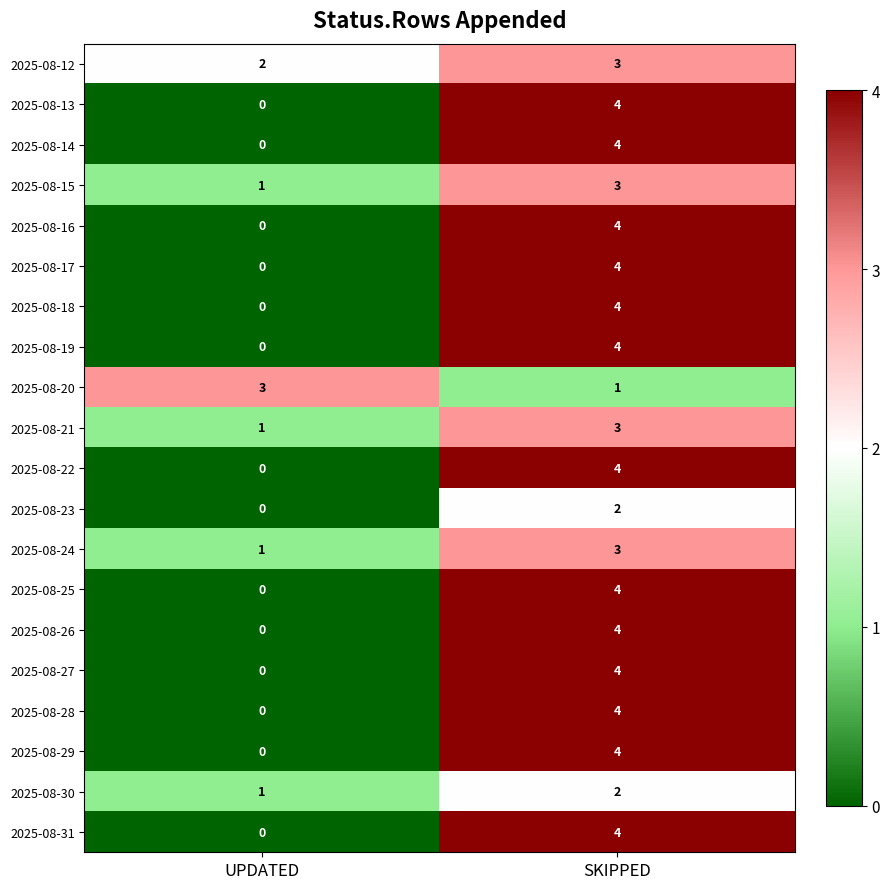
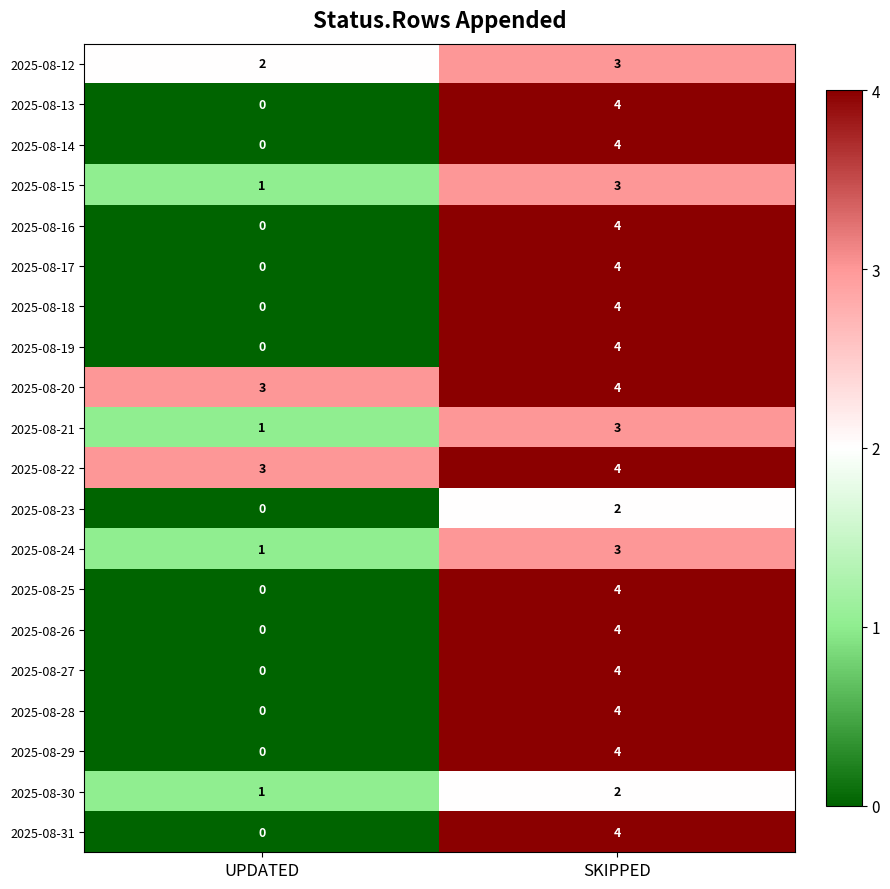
  {
    "2025-08-12": {
      "UPDATED": 2,
      "SKIPPED": 3
    },
    "2025-08-13": {
      "UPDATED": 0,
      "SKIPPED": 4
    },
    "2025-08-14": {
      "UPDATED": 0,
      "SKIPPED": 4
    },
    "2025-08-15": {
      "UPDATED": 1,
      "SKIPPED": 3
    },
    "2025-08-16": {
      "UPDATED": 0,
      "SKIPPED": 4
    },
    "2025-08-17": {
      "UPDATED": 0,
      "SKIPPED": 4
    },
    "2025-08-18": {
      "UPDATED": 0,
      "SKIPPED": 4
    },
    "2025-08-19": {
      "UPDATED": 0,
      "SKIPPED": 4
    },
    "2025-08-20": {
      "UPDATED": 3,
-     "SKIPPED": 1
+     "SKIPPED": 4
    },
    "2025-08-21": {
      "UPDATED": 1,
      "SKIPPED": 3
    },
    "2025-08-22": {
-     "UPDATED": 0,
+     "UPDATED": 3,
      "SKIPPED": 4
    },
    "2025-08-23": {
      "UPDATED": 0,
      "SKIPPED": 2
    },
    "2025-08-24": {
      "UPDATED": 1,
      "SKIPPED": 3
    },
    "2025-08-25": {
      "UPDATED": 0,
      "SKIPPED": 4
    },
    "2025-08-26": {
      "UPDATED": 0,
      "SKIPPED": 4
    },
    "2025-08-27": {
      "UPDATED": 0,
      "SKIPPED": 4
    },
    "2025-08-28": {
      "UPDATED": 0,
      "SKIPPED": 4
    },
    "2025-08-29": {
      "UPDATED": 0,
      "SKIPPED": 4
    },
    "2025-08-30": {
      "UPDATED": 1,
      "SKIPPED": 2
    },
    "2025-08-31": {
      "UPDATED": 0,
      "SKIPPED": 4
    }
  }
